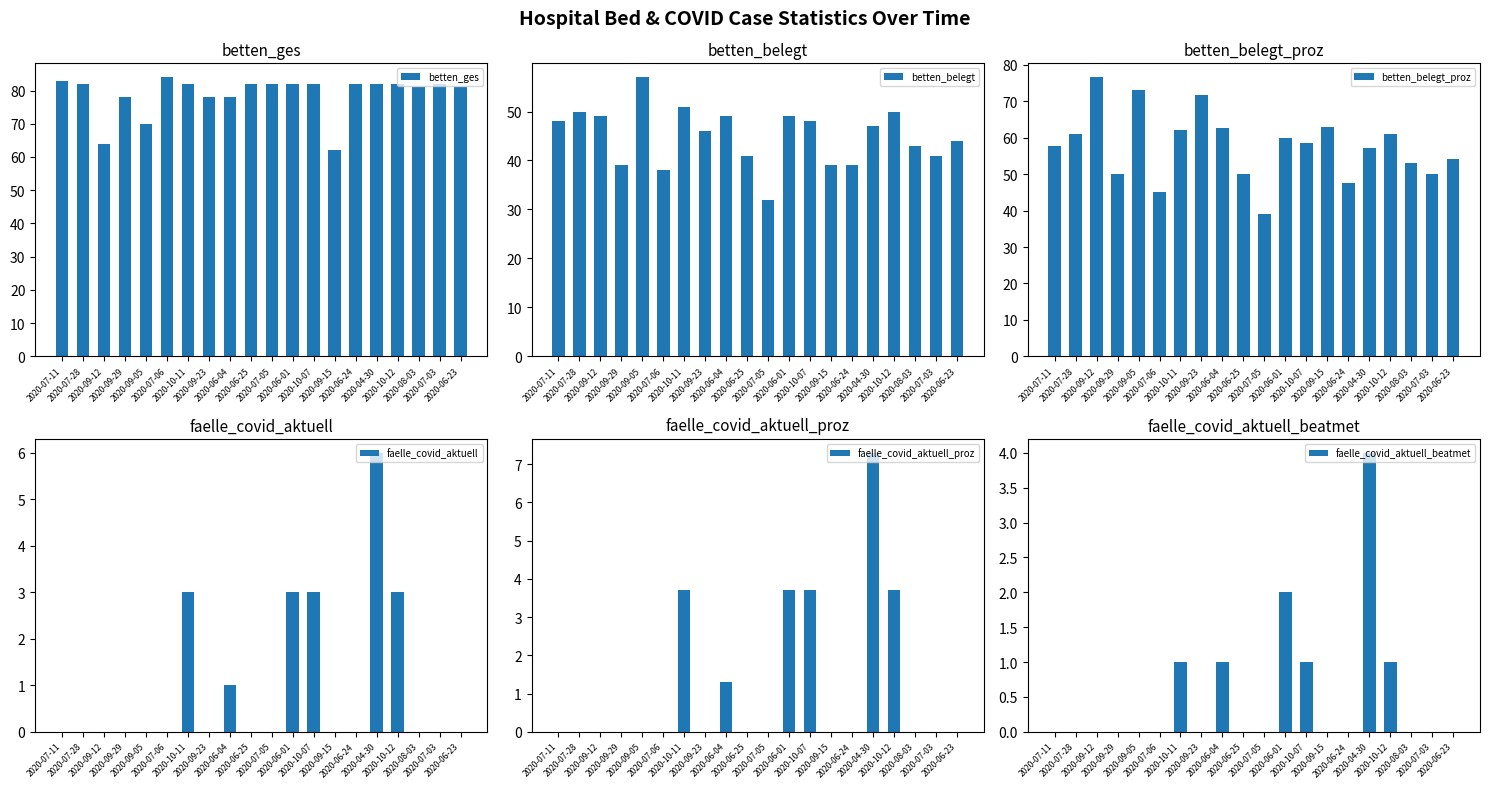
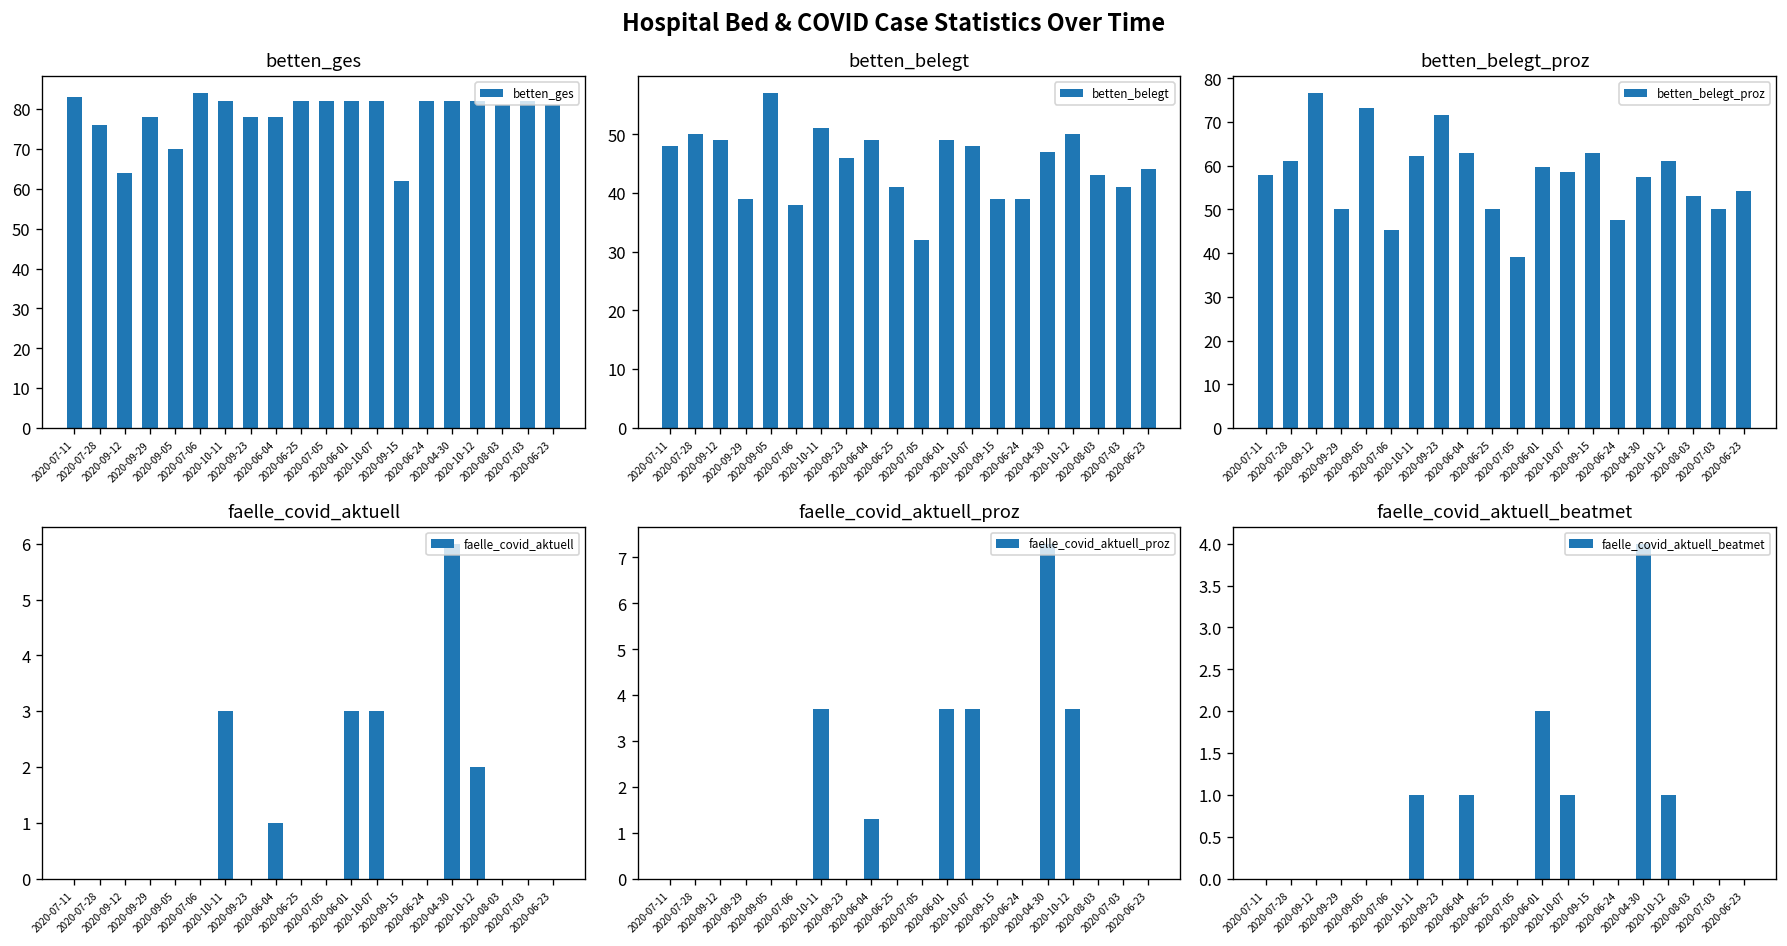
  {
    "betten_ges": {
      "2020-07-11": 83,
-     "2020-07-28": 82,
+     "2020-07-28": 76,
      "2020-09-12": 64,
      "2020-09-29": 78,
      "2020-09-05": 70,
      "2020-07-06": 84,
      "2020-10-11": 82,
      "2020-09-23": 78,
      "2020-06-04": 78,
      "2020-06-25": 82,
      "2020-07-05": 82,
      "2020-06-01": 82,
      "2020-10-07": 82,
      "2020-09-15": 62,
      "2020-06-24": 82,
      "2020-04-30": 82,
      "2020-08-03": 81,
      "2020-06-23": 81
    },
    "betten_belegt": {
      "2020-07-11": 48,
      "2020-07-28": 50,
      "2020-09-12": 49,
      "2020-09-29": 39,
      "2020-09-05": 57,
      "2020-07-06": 38,
      "2020-10-11": 51,
      "2020-09-23": 46,
      "2020-06-04": 49,
      "2020-06-25": 41,
      "2020-07-05": 32,
      "2020-06-01": 49,
      "2020-10-07": 48,
      "2020-09-15": 39,
      "2020-06-24": 39,
      "2020-04-30": 47,
      "2020-10-12": 50,
      "2020-08-03": 43,
      "2020-07-03": 41,
      "2020-06-23": 44
    },
    "betten_belegt_proz": {
      "2020-07-11": 58,
      "2020-07-28": 61,
      "2020-09-12": 77,
      "2020-09-29": 50,
      "2020-09-05": 73,
      "2020-07-06": 45,
      "2020-10-11": 62,
      "2020-09-23": 72,
      "2020-06-04": 63,
      "2020-06-25": 50,
      "2020-07-05": 39,
      "2020-06-01": 60,
      "2020-10-07": 59,
      "2020-09-15": 63,
      "2020-06-24": 48,
      "2020-04-30": 57,
      "2020-10-12": 61,
      "2020-08-03": 53,
      "2020-07-03": 50,
      "2020-06-23": 54
    },
    "faelle_covid_aktuell": {
      "2020-07-11": 0,
      "2020-07-28": 0,
      "2020-09-12": 0,
      "2020-09-29": 0,
      "2020-09-05": 0,
      "2020-07-06": 0,
      "2020-10-11": 3,
      "2020-09-23": 0,
      "2020-06-04": 1,
      "2020-06-25": 0,
      "2020-07-05": 0,
      "2020-06-01": 3,
      "2020-10-07": 3,
      "2020-09-15": 0,
      "2020-06-24": 0,
-     "2020-10-12": 3,
+     "2020-10-12": 2,
      "2020-08-03": 0,
      "2020-07-03": 0,
      "2020-06-23": 0
    },
    "faelle_covid_aktuell_proz": {
      "2020-07-11": 0.0,
      "2020-07-28": 0.0,
      "2020-09-12": 0.0,
      "2020-09-29": 0.0,
      "2020-09-05": 0.0,
      "2020-07-06": 0.0,
      "2020-10-11": 3.7,
      "2020-09-23": 0.0,
      "2020-06-04": 1.3,
      "2020-06-25": 0.0,
      "2020-07-05": 0.0,
      "2020-06-01": 3.7,
      "2020-10-07": 3.7,
      "2020-09-15": 0.0,
      "2020-06-24": 0.0,
      "2020-10-12": 3.7,
      "2020-08-03": 0.0,
      "2020-07-03": 0.0,
      "2020-06-23": 0.0
    },
    "faelle_covid_aktuell_beatmet": {
      "2020-07-11": 0.0,
      "2020-07-28": 0.0,
      "2020-09-12": 0.0,
      "2020-09-29": 0.0,
      "2020-09-05": 0.0,
      "2020-07-06": 0.0,
      "2020-10-11": 1.0,
      "2020-09-23": 0.0,
      "2020-06-04": 1.0,
      "2020-06-25": 0.0,
      "2020-07-05": 0.0,
      "2020-06-01": 2.0,
      "2020-10-07": 1.0,
      "2020-09-15": 0.0,
      "2020-06-24": 0.0,
      "2020-10-12": 1.0,
      "2020-08-03": 0.0,
      "2020-07-03": 0.0,
      "2020-06-23": 0.0
    }
  }
